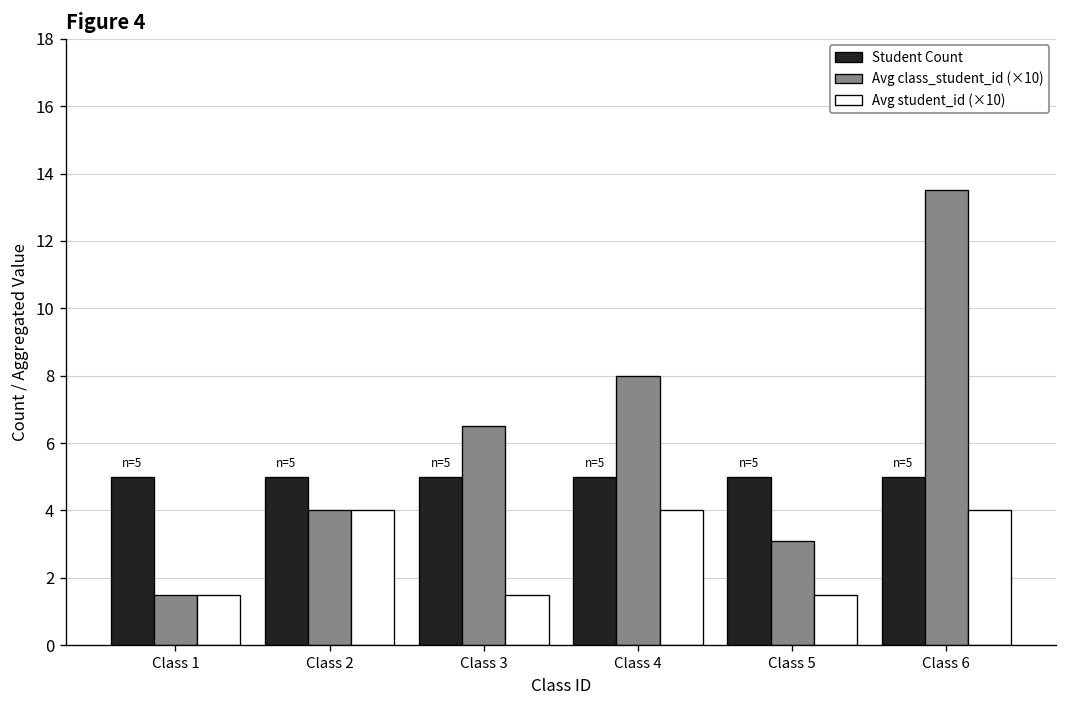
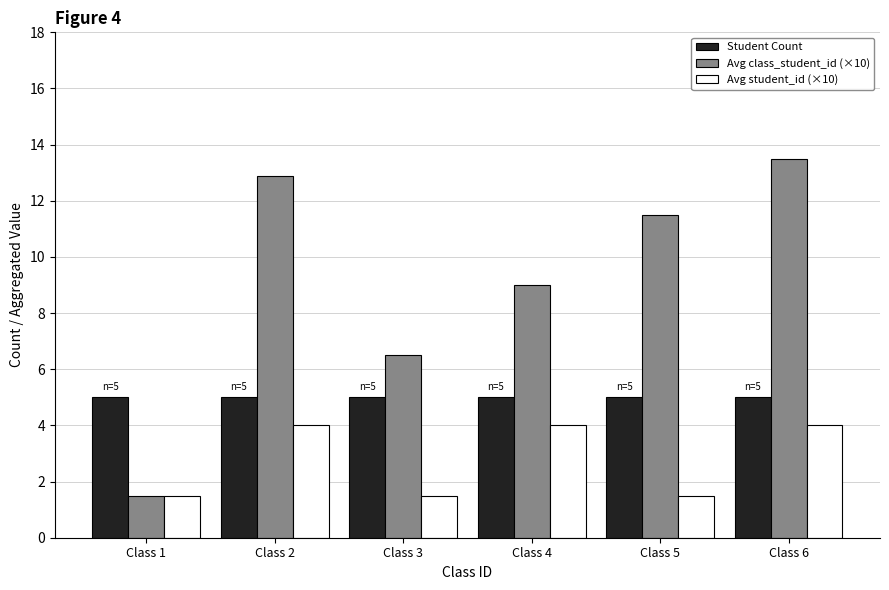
  {
    "Student Count": {
      "Class 1": 5,
      "Class 2": 5,
      "Class 3": 5,
      "Class 4": 5,
      "Class 5": 5,
      "Class 6": 5
    },
    "Avg class_student_id (×10)": {
      "Class 1": 1.5,
-     "Class 2": 4.0,
+     "Class 2": 12.9,
      "Class 3": 6.5,
-     "Class 4": 8.0,
-     "Class 5": 3.1,
+     "Class 4": 9.0,
+     "Class 5": 11.5,
      "Class 6": 13.5
    },
    "Avg student_id (×10)": {
      "Class 1": 1.5,
      "Class 2": 4.0,
      "Class 3": 1.5,
      "Class 4": 4.0,
      "Class 5": 1.5,
      "Class 6": 4.0
    }
  }
